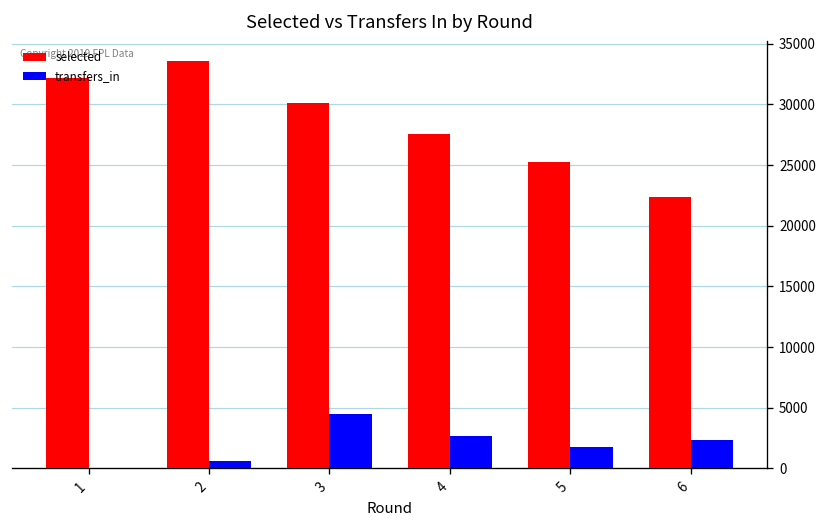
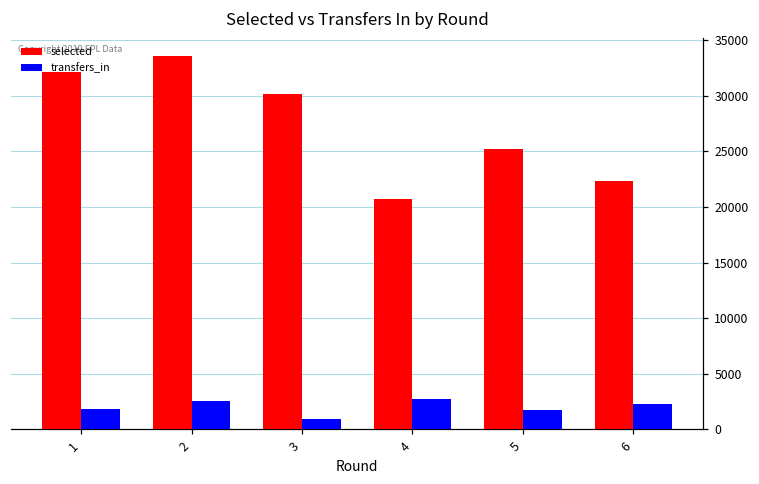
  {
    "selected": {
      "2": 33600,
      "3": 30100,
-     "4": 27600,
+     "4": 20700,
      "5": 25200,
      "6": 22400
    },
    "transfers_in": {
-     "1": 0,
-     "2": 600,
-     "3": 4500,
+     "1": 1800,
+     "2": 2500,
+     "3": 900,
      "4": 2700,
      "5": 1800,
      "6": 2300
    }
  }
